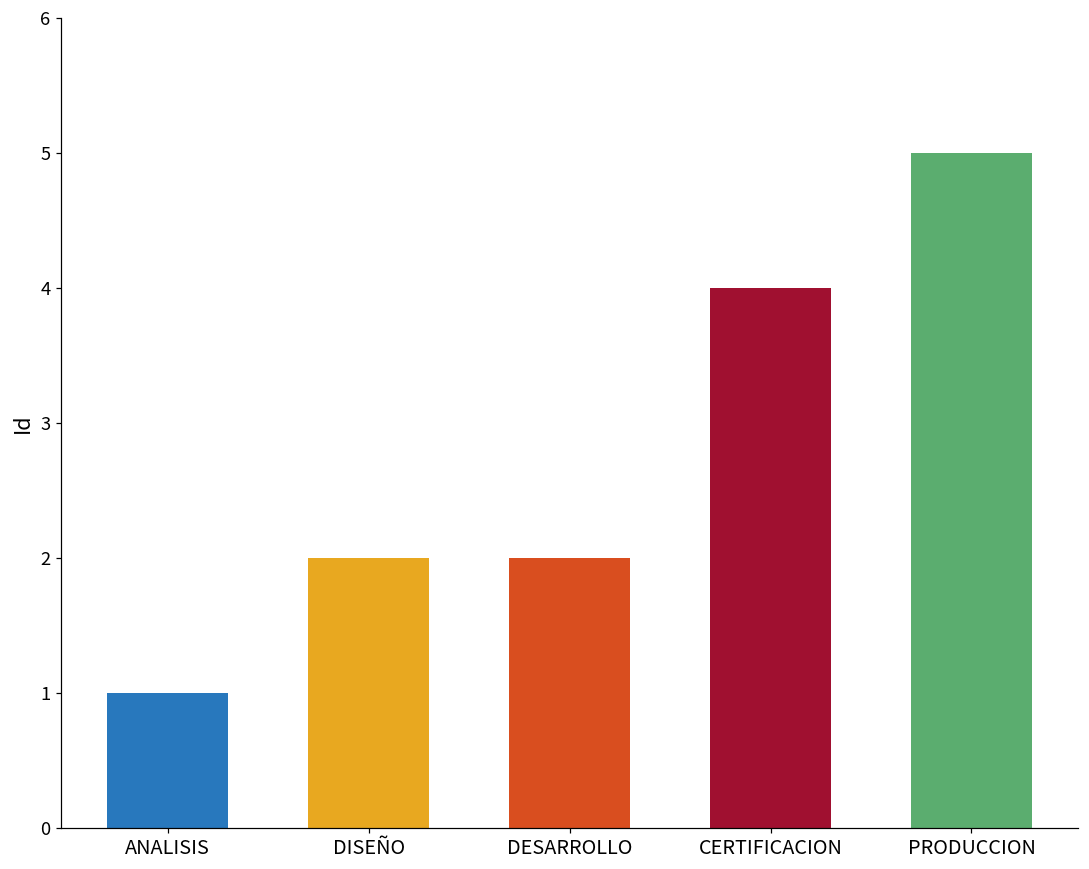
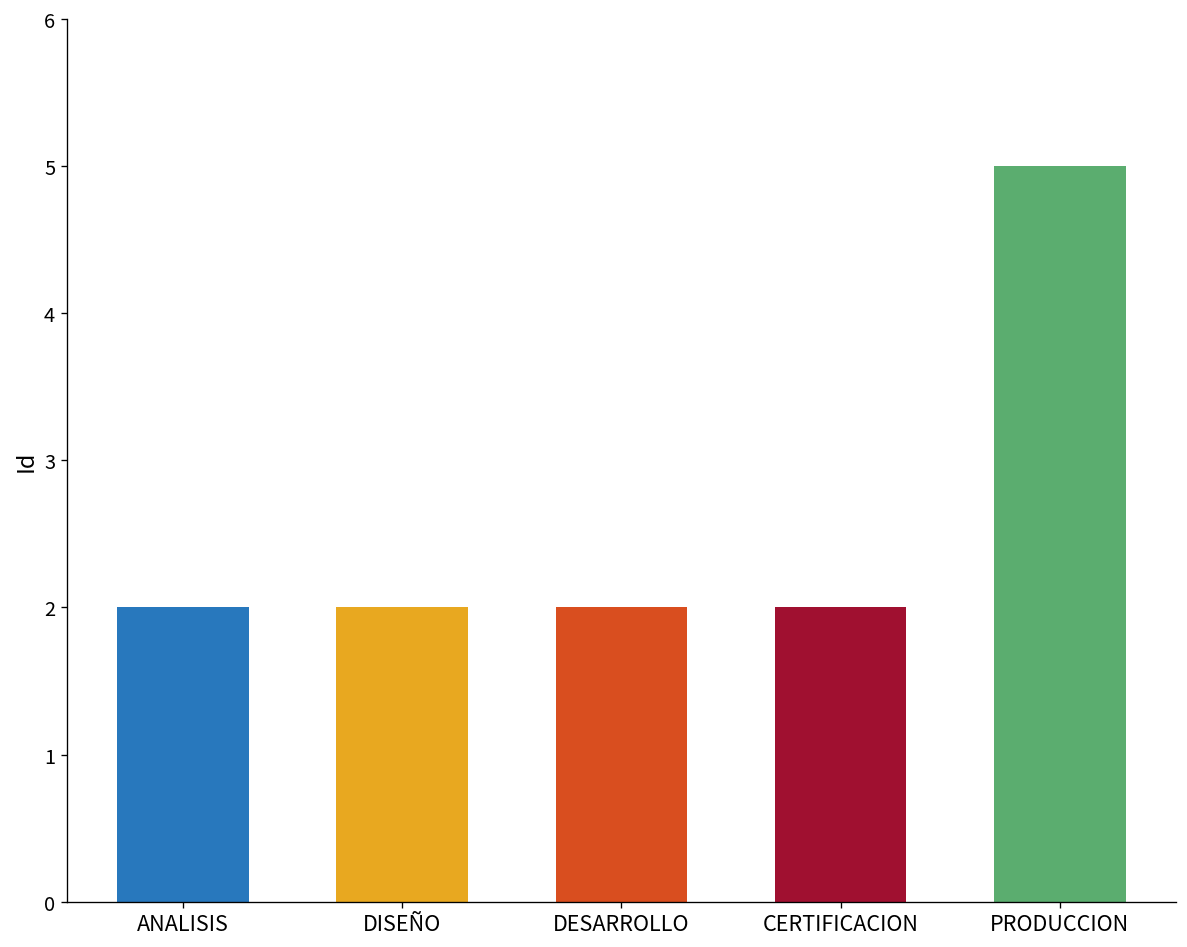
  {
-   "ANALISIS": 1,
+   "ANALISIS": 2,
    "DISEÑO": 2,
    "DESARROLLO": 2,
-   "CERTIFICACION": 4,
+   "CERTIFICACION": 2,
    "PRODUCCION": 5
  }
